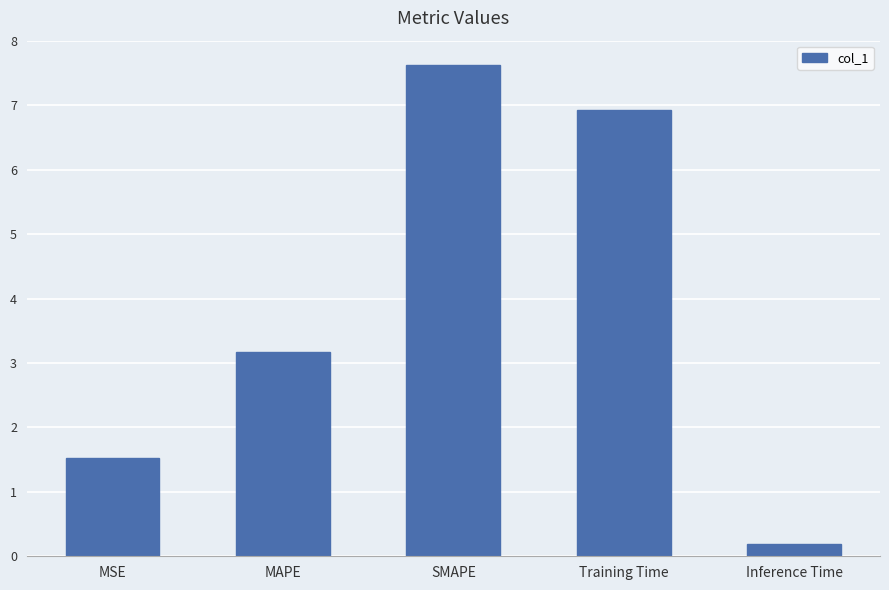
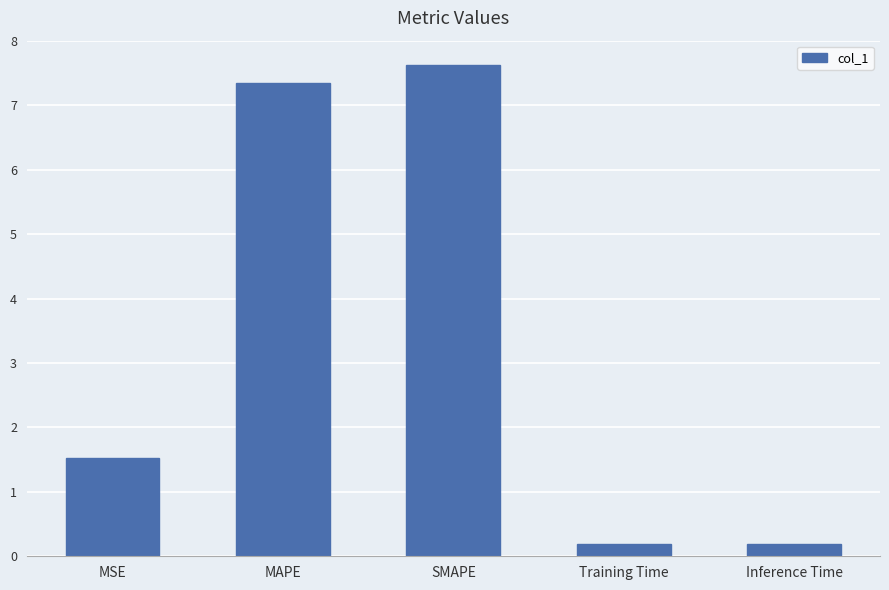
  {
    "MSE": 1.5,
-   "MAPE": 3.2,
+   "MAPE": 7.3,
    "SMAPE": 7.6,
-   "Training Time": 6.9,
+   "Training Time": 0.2,
    "Inference Time": 0.2
  }
